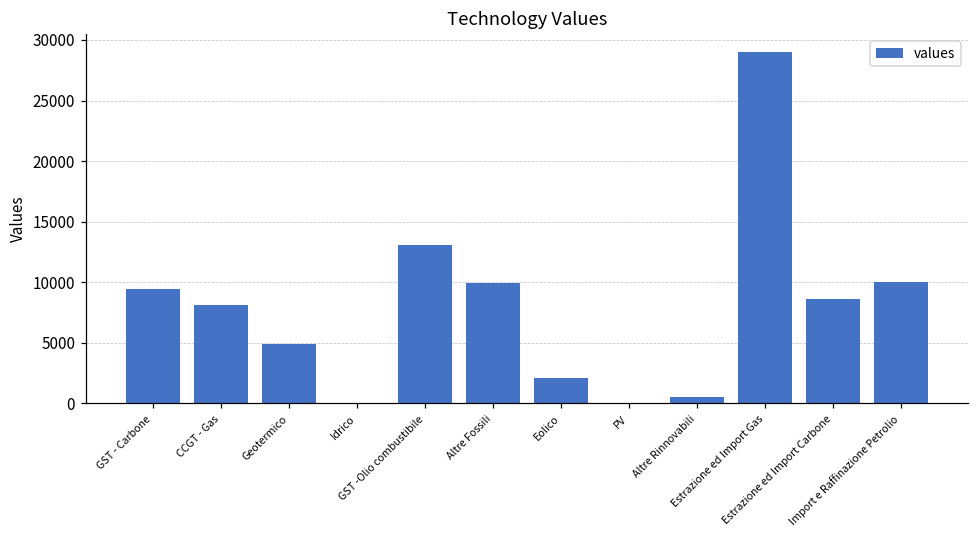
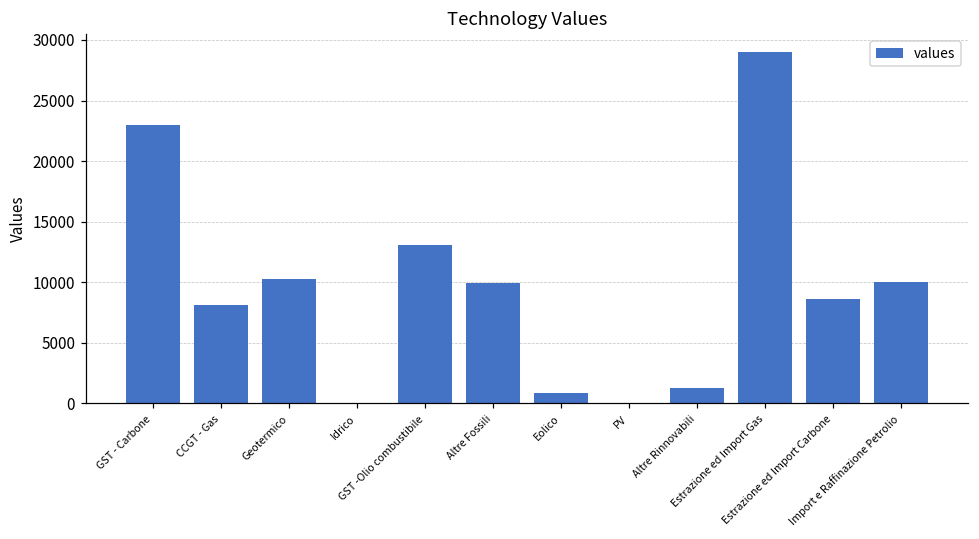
  {
-   "GST - Carbone": 9400,
+   "GST - Carbone": 23000,
    "CCGT - Gas": 8100,
-   "Geotermico": 4900,
+   "Geotermico": 10300,
    "Idrico": 0,
    "GST -Olio combustibile": 13100,
    "Altre Fossili": 9900,
-   "Eolico": 2100,
+   "Eolico": 800,
    "PV": 0,
-   "Altre Rinnovabili": 500,
+   "Altre Rinnovabili": 1300,
    "Estrazione ed Import Gas": 29000,
    "Estrazione ed Import Carbone": 8600,
    "Import e Raffinazione Petrolio": 10000
  }
